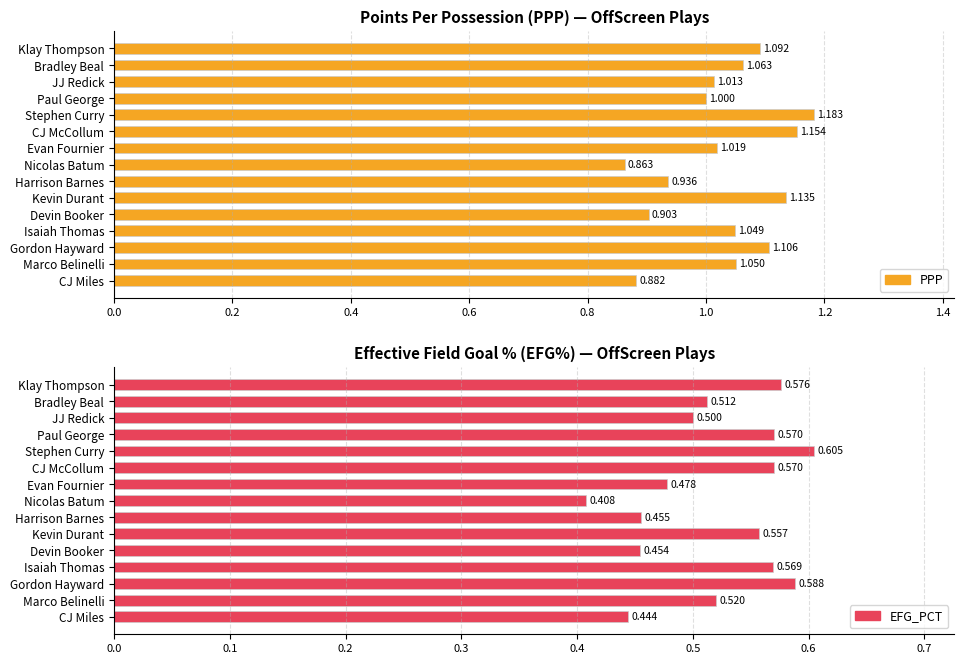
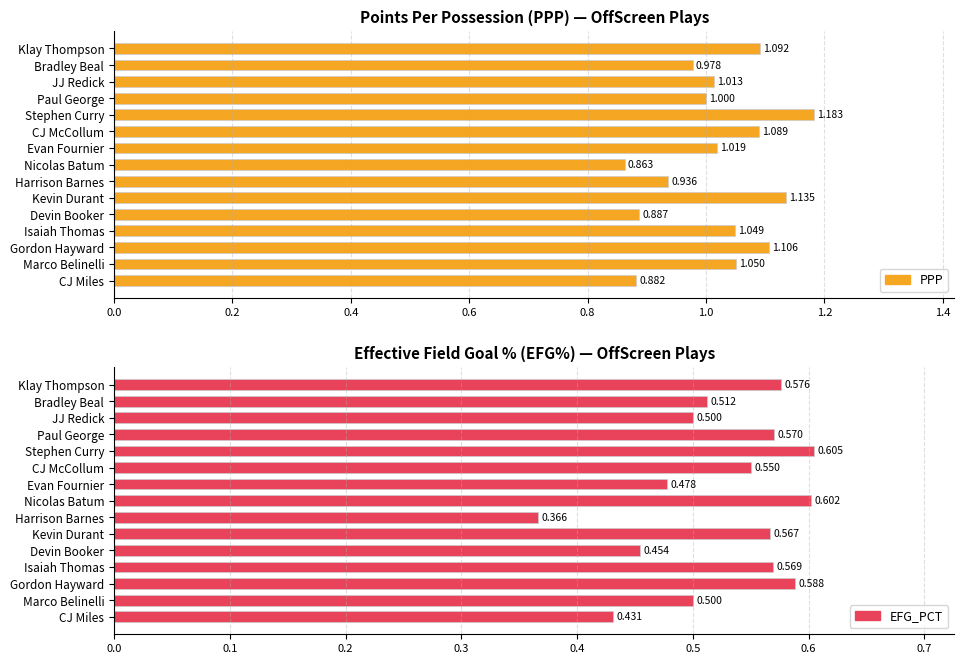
  {
    "Points Per Possession (PPP) — OffScreen Plays": {
      "Klay Thompson": 1.092,
-     "Bradley Beal": 1.063,
+     "Bradley Beal": 0.978,
      "JJ Redick": 1.013,
      "Paul George": 1.000,
      "Stephen Curry": 1.183,
-     "CJ McCollum": 1.154,
+     "CJ McCollum": 1.089,
      "Evan Fournier": 1.019,
      "Nicolas Batum": 0.863,
      "Harrison Barnes": 0.936,
      "Kevin Durant": 1.135,
-     "Devin Booker": 0.903,
+     "Devin Booker": 0.887,
      "Isaiah Thomas": 1.049,
      "Gordon Hayward": 1.106,
      "Marco Belinelli": 1.050,
      "CJ Miles": 0.882
    },
    "Effective Field Goal % (EFG%) — OffScreen Plays": {
      "Klay Thompson": 0.576,
      "Bradley Beal": 0.512,
      "JJ Redick": 0.500,
      "Paul George": 0.570,
      "Stephen Curry": 0.605,
-     "CJ McCollum": 0.570,
+     "CJ McCollum": 0.550,
      "Evan Fournier": 0.478,
-     "Nicolas Batum": 0.408,
-     "Harrison Barnes": 0.455,
-     "Kevin Durant": 0.557,
+     "Nicolas Batum": 0.602,
+     "Harrison Barnes": 0.366,
+     "Kevin Durant": 0.567,
      "Devin Booker": 0.454,
      "Isaiah Thomas": 0.569,
      "Gordon Hayward": 0.588,
-     "Marco Belinelli": 0.520,
-     "CJ Miles": 0.444
+     "Marco Belinelli": 0.500,
+     "CJ Miles": 0.431
    }
  }
